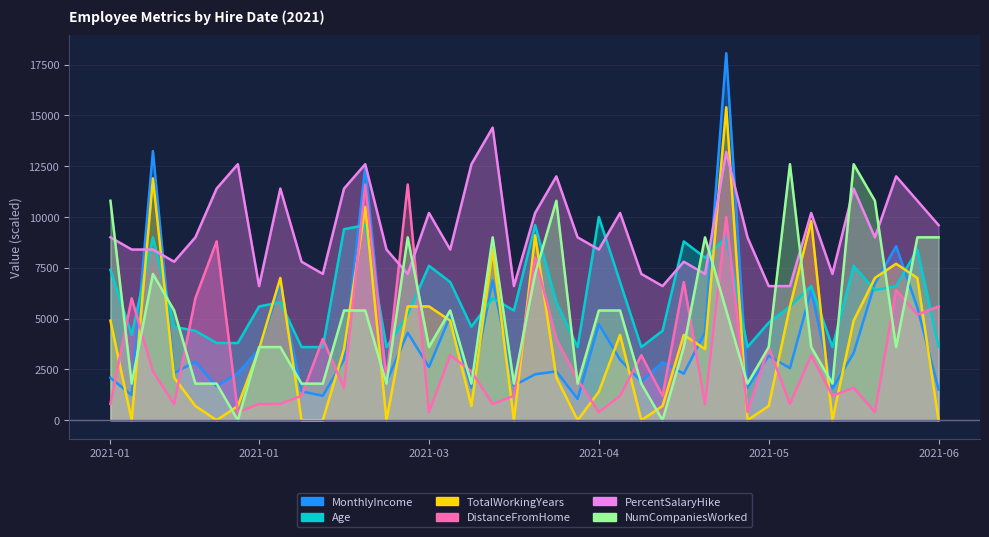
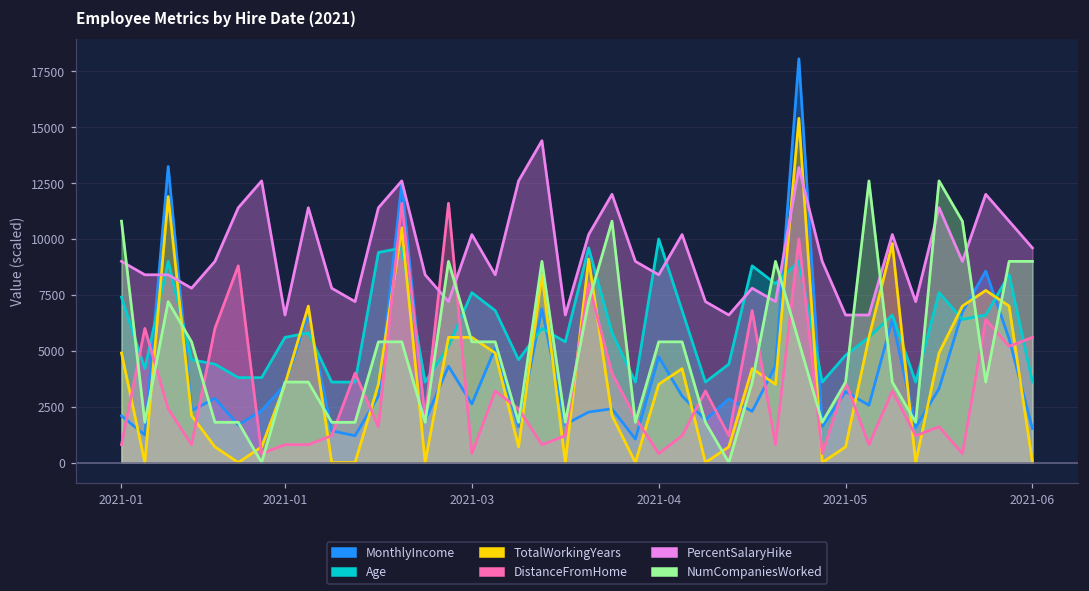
  {
    "TotalWorkingYears": {
      "2021-03": 5600,
-     "2021-04": 1400,
+     "2021-04": 3500,
      "2021-05": 700,
      "2021-06": 0
    },
    "NumCompaniesWorked": {
-     "2021-03": 3600,
+     "2021-03": 5400,
      "2021-04": 5400,
      "2021-06": 9000
    }
  }
